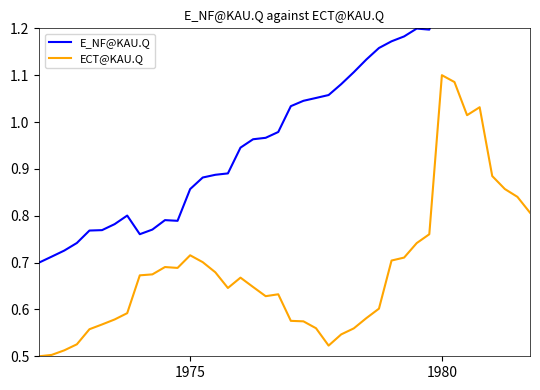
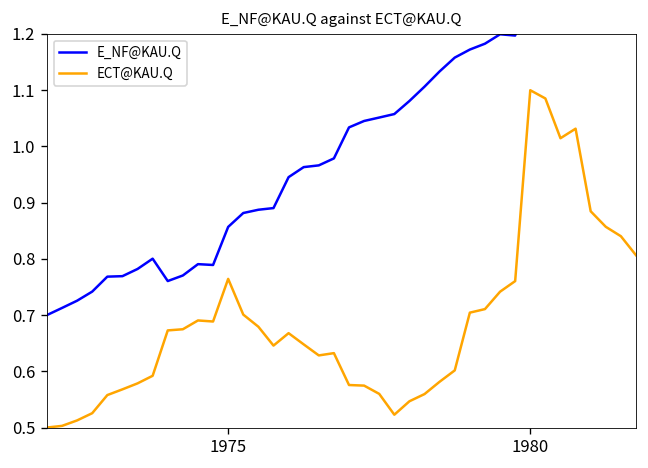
  {
    "E_NF@KAU.Q": {
      "1975": 0.86
    },
    "ECT@KAU.Q": {
-     "1975": 0.72,
+     "1975": 0.76,
      "1980": 1.10
    }
  }
